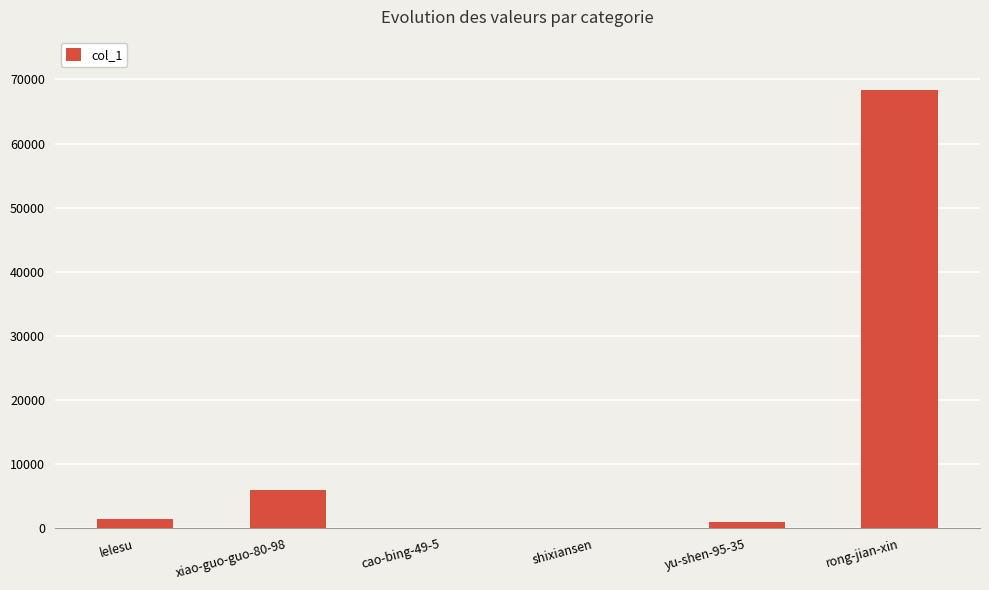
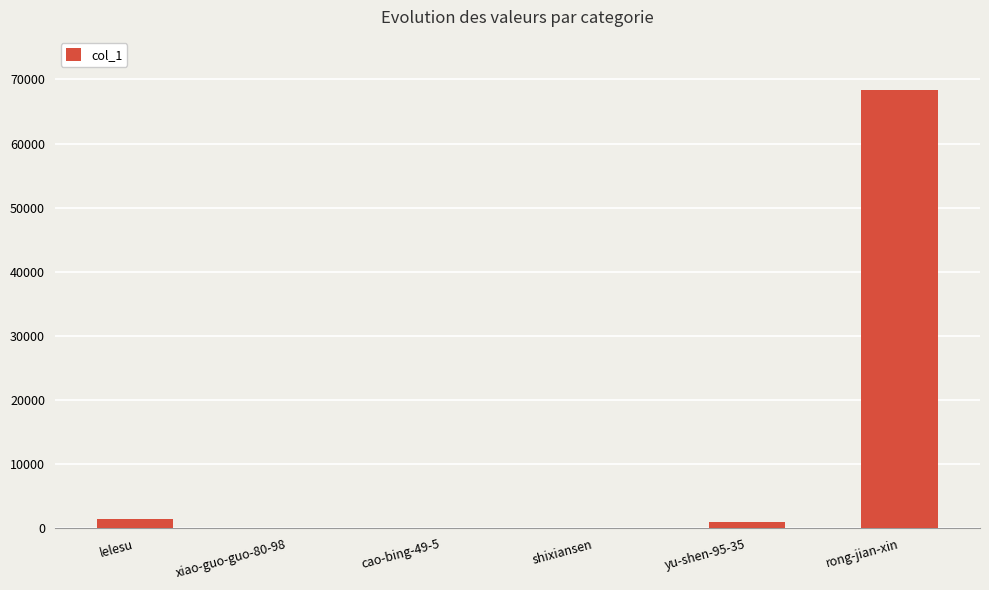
  {
    "lelesu": 2000,
-   "xiao-guo-guo-80-98": 6000,
+   "xiao-guo-guo-80-98": 0,
    "yu-shen-95-35": 1000,
    "rong-jian-xin": 68000
  }
